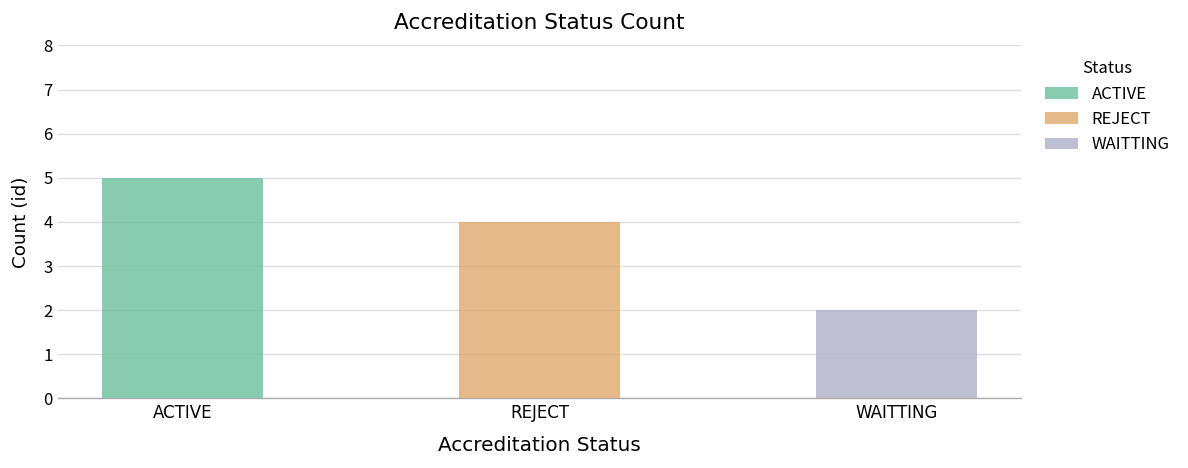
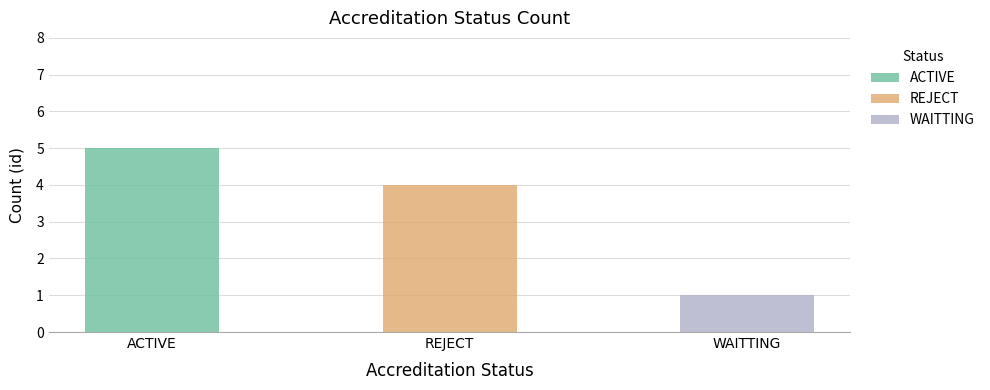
  {
    "ACTIVE": 5,
    "REJECT": 4,
-   "WAITTING": 2
+   "WAITTING": 1
  }
